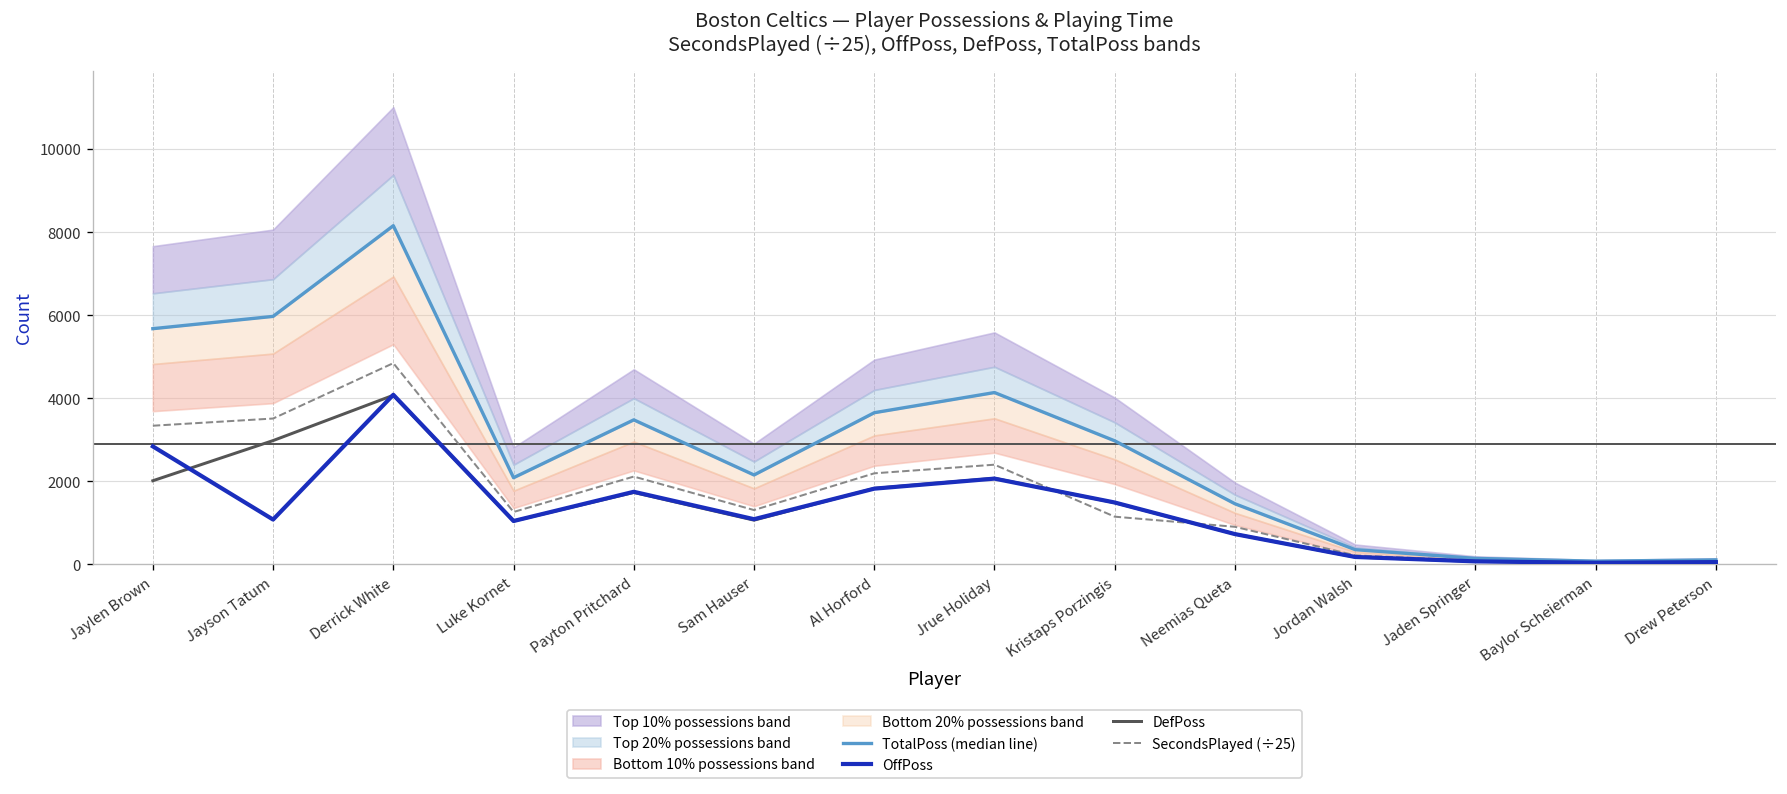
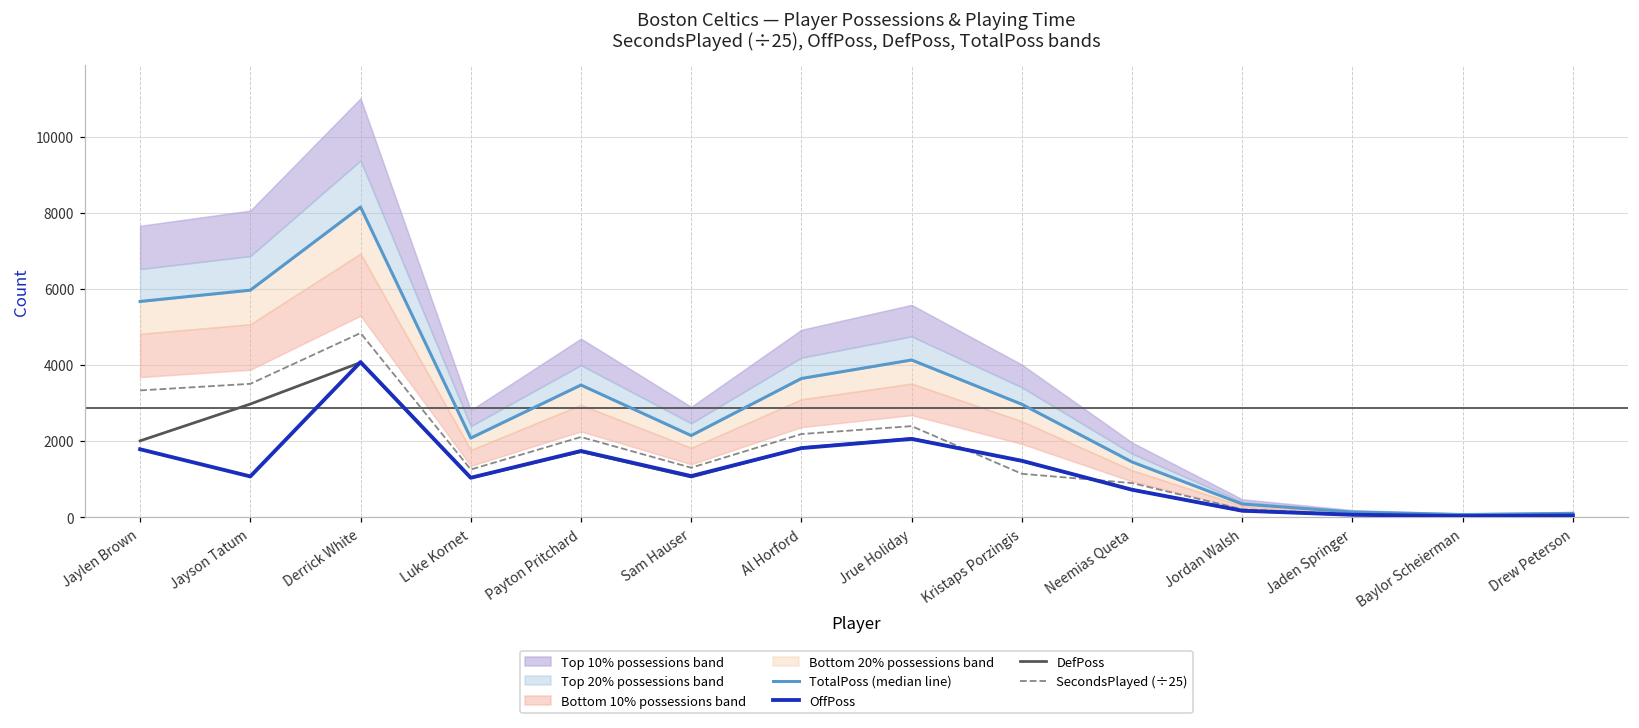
  {
    "OffPoss": {
-     "Jaylen Brown": 2800,
+     "Jaylen Brown": 1800,
      "Jayson Tatum": 1100
    },
    "DefPoss": {
      "Jaylen Brown": 2000,
      "Jayson Tatum": 3000
    },
    "SecondsPlayed (÷25)": {
      "Jaylen Brown": 3300,
      "Jayson Tatum": 3500,
      "Derrick White": 4800,
      "Luke Kornet": 1300,
      "Payton Pritchard": 2100,
      "Sam Hauser": 1300,
      "Al Horford": 2200,
      "Jrue Holiday": 2400,
      "Kristaps Porzingis": 1100,
      "Neemias Queta": 900
    }
  }
